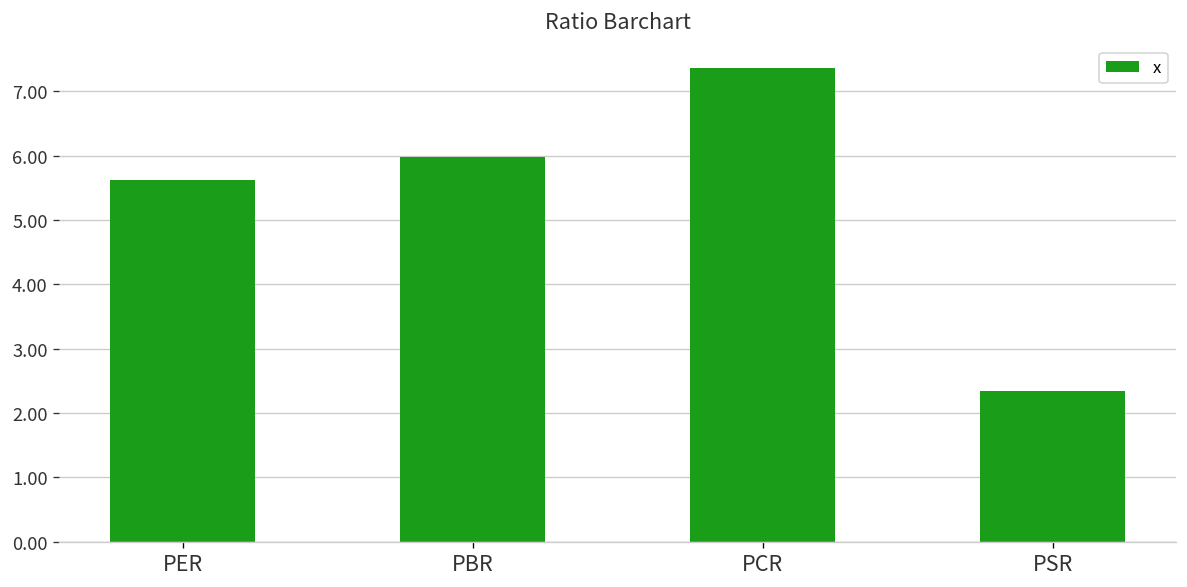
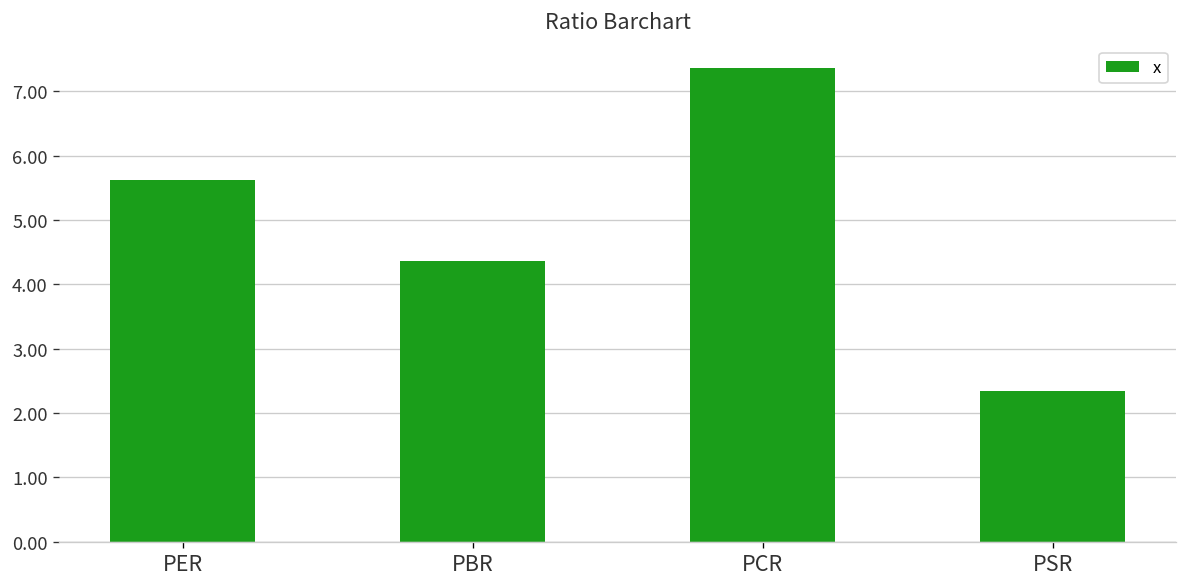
  {
    "PER": 5.6,
-   "PBR": 6.0,
+   "PBR": 4.4,
    "PCR": 7.4,
    "PSR": 2.3
  }
